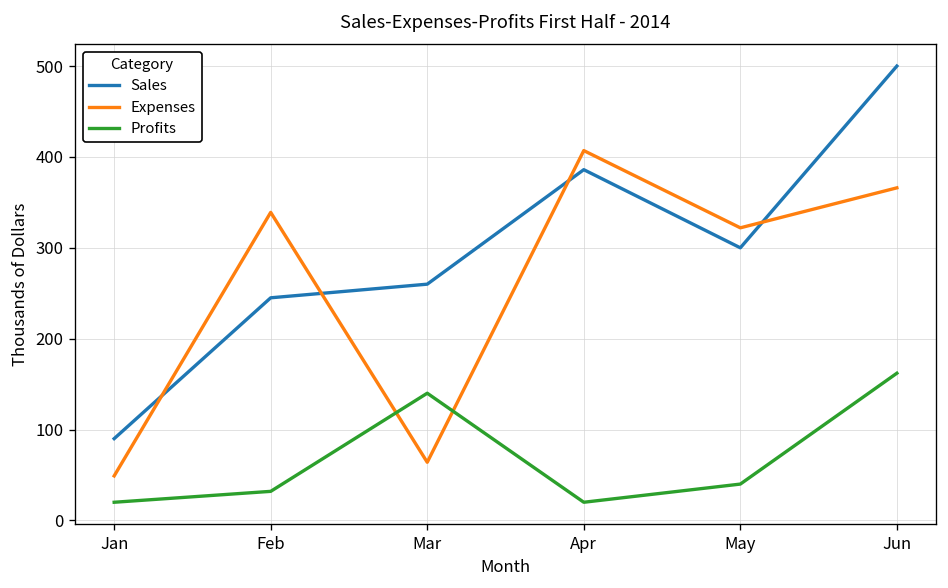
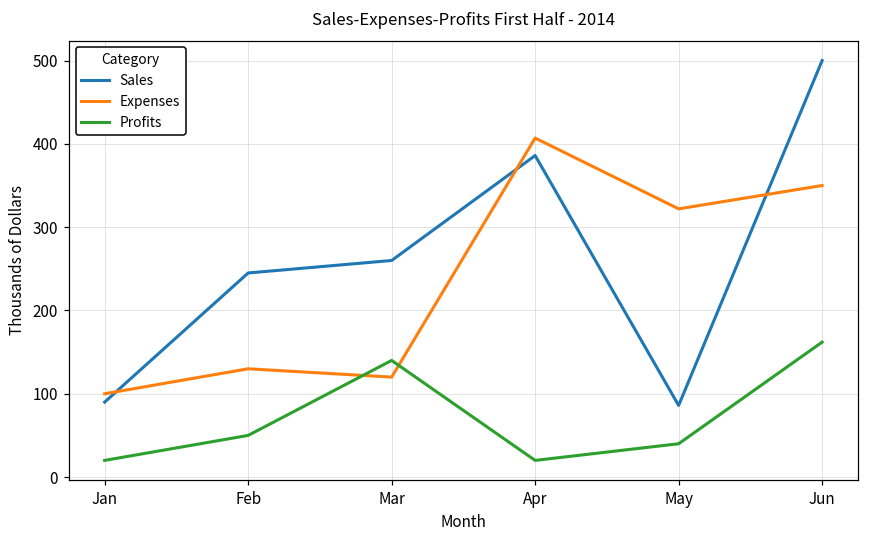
  {
    "Sales": {
      "Jan": 90,
      "Feb": 250,
      "Mar": 260,
      "Apr": 390,
-     "May": 300,
+     "May": 90,
      "Jun": 500
    },
    "Expenses": {
-     "Jan": 50,
-     "Feb": 340,
-     "Mar": 60,
+     "Jan": 100,
+     "Feb": 130,
+     "Mar": 120,
      "Apr": 410,
      "May": 320,
-     "Jun": 370
+     "Jun": 350
    },
    "Profits": {
      "Jan": 20,
-     "Feb": 30,
+     "Feb": 50,
      "Mar": 140,
      "Apr": 20,
      "May": 40,
      "Jun": 160
    }
  }
